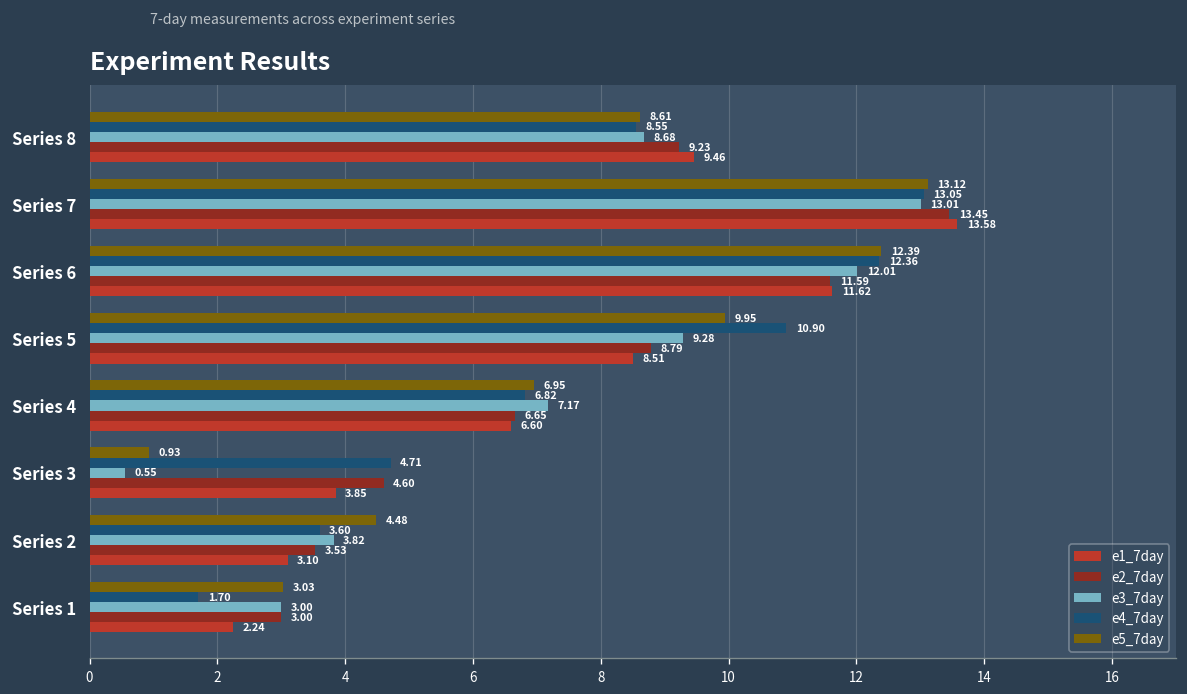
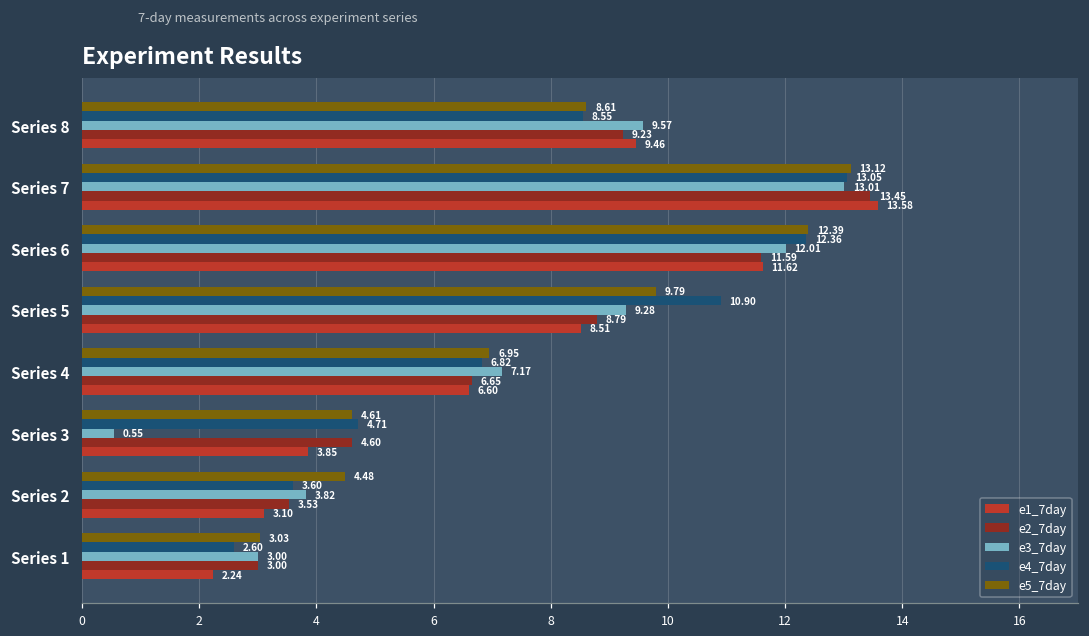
  {
    "e3_7day": {
-     "Series 8": 8.68,
+     "Series 8": 9.57,
      "Series 7": 13.01,
      "Series 6": 12.01,
      "Series 5": 9.28,
      "Series 4": 7.17,
      "Series 3": 0.55,
      "Series 2": 3.82,
      "Series 1": 3.00
    },
    "e4_7day": {
      "Series 8": 8.55,
      "Series 7": 13.05,
      "Series 6": 12.36,
      "Series 5": 10.90,
      "Series 4": 6.82,
      "Series 3": 4.71,
      "Series 2": 3.60,
-     "Series 1": 1.70
+     "Series 1": 2.60
    },
    "e5_7day": {
      "Series 8": 8.61,
      "Series 7": 13.12,
      "Series 6": 12.39,
-     "Series 5": 9.95,
+     "Series 5": 9.79,
      "Series 4": 6.95,
-     "Series 3": 0.93,
+     "Series 3": 4.61,
      "Series 2": 4.48,
      "Series 1": 3.03
    }
  }
